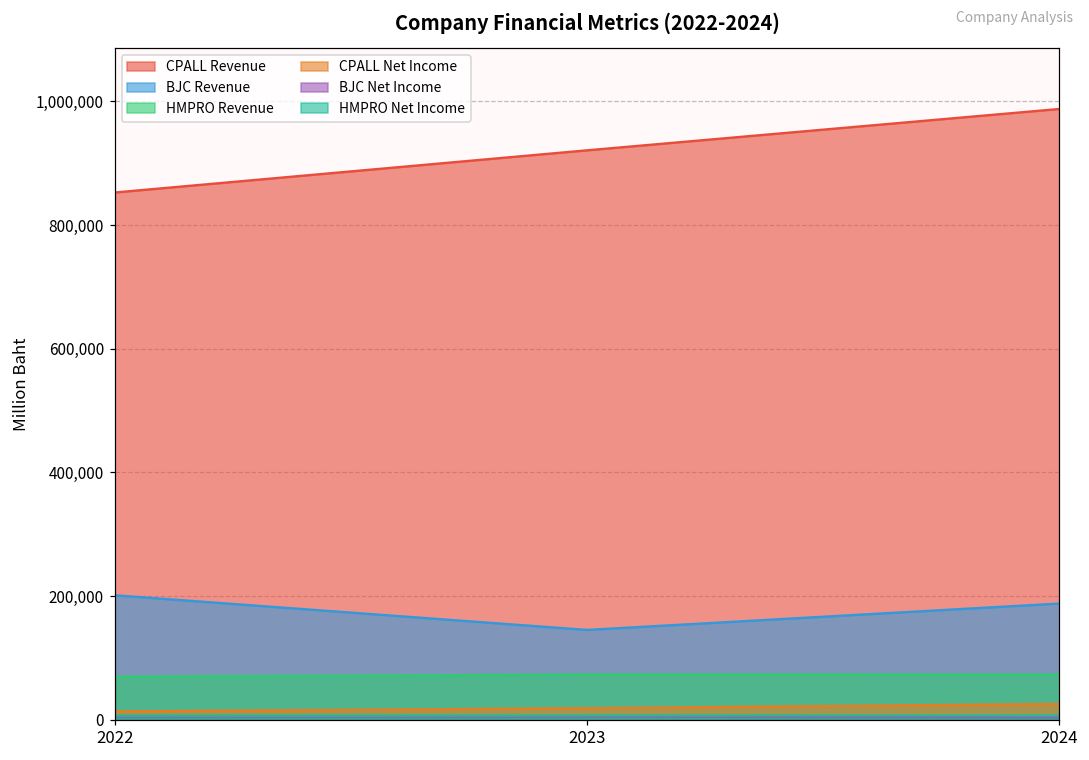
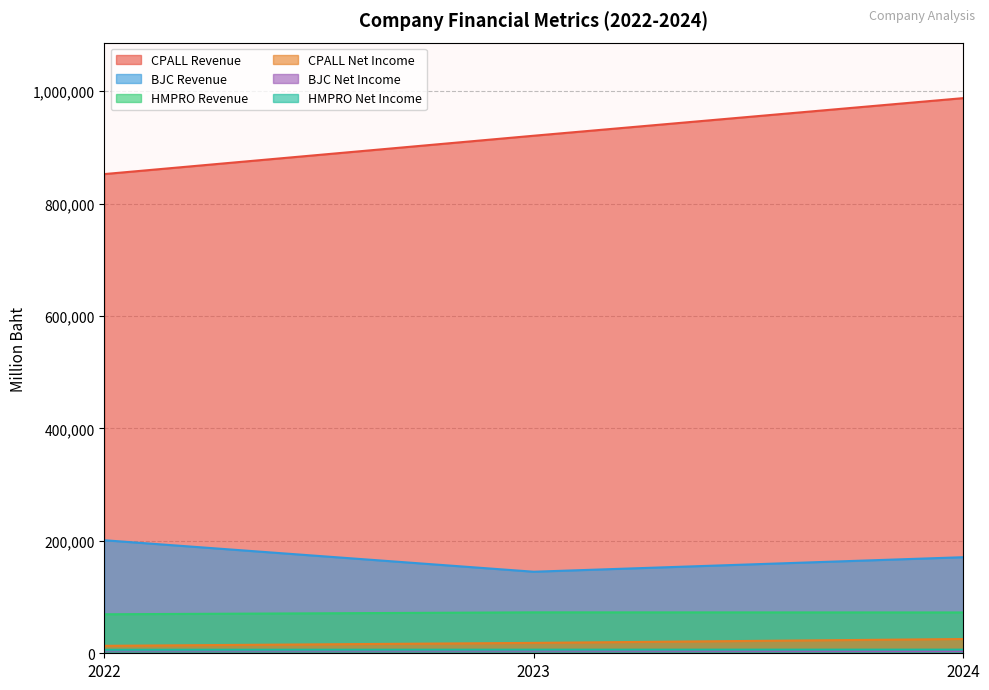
  {
    "BJC Revenue": {
      "2022": "200,000",
      "2023": "150,000",
-     "2024": "190,000"
+     "2024": "170,000"
    }
  }
